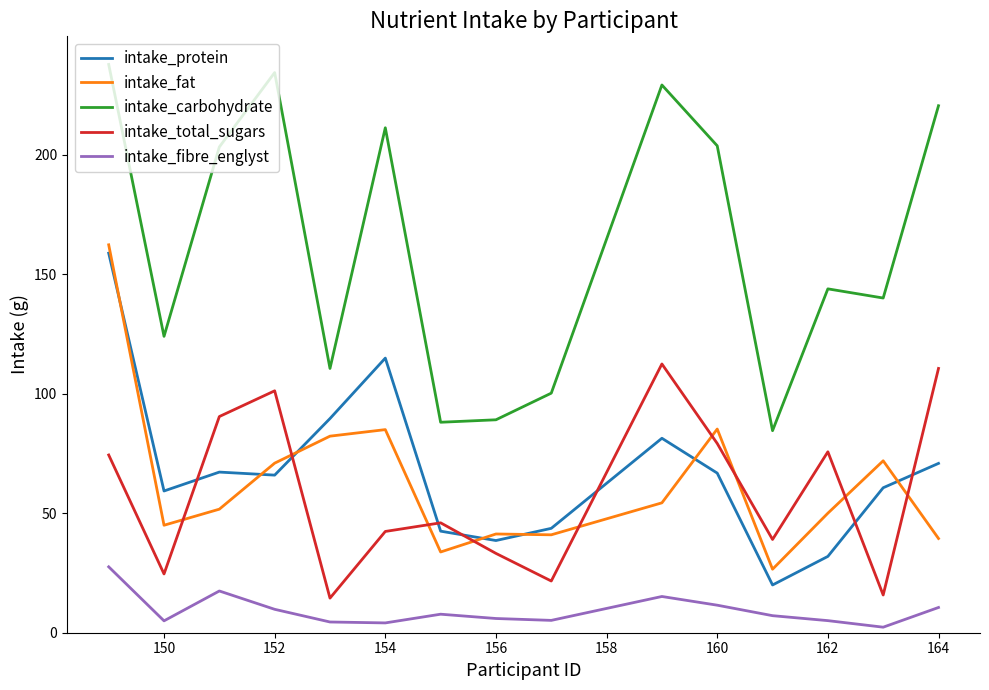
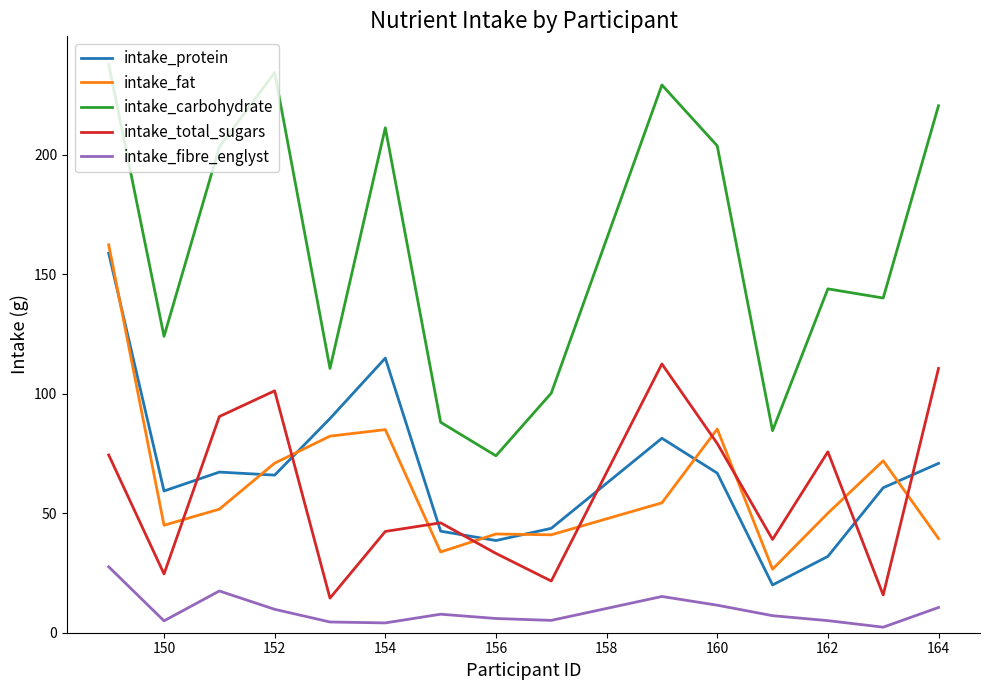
  {
    "intake_protein": {
      "150": 59,
      "152": 66,
      "154": 115,
      "156": 39,
      "160": 67,
      "162": 32,
      "164": 71
    },
    "intake_fat": {
      "150": 45,
      "152": 71,
      "154": 85,
      "156": 41,
      "160": 85,
      "162": 50,
      "164": 39
    },
    "intake_carbohydrate": {
      "150": 124,
      "154": 211,
-     "156": 89,
+     "156": 74,
      "160": 204,
      "162": 144,
      "164": 221
    },
    "intake_total_sugars": {
      "150": 25,
      "152": 101,
      "154": 42,
      "156": 33,
      "160": 79,
      "162": 76,
      "164": 111
    },
    "intake_fibre_englyst": {
      "150": 5,
      "152": 10,
      "154": 4,
      "156": 6,
      "160": 12,
      "162": 5,
      "164": 11
    }
  }
